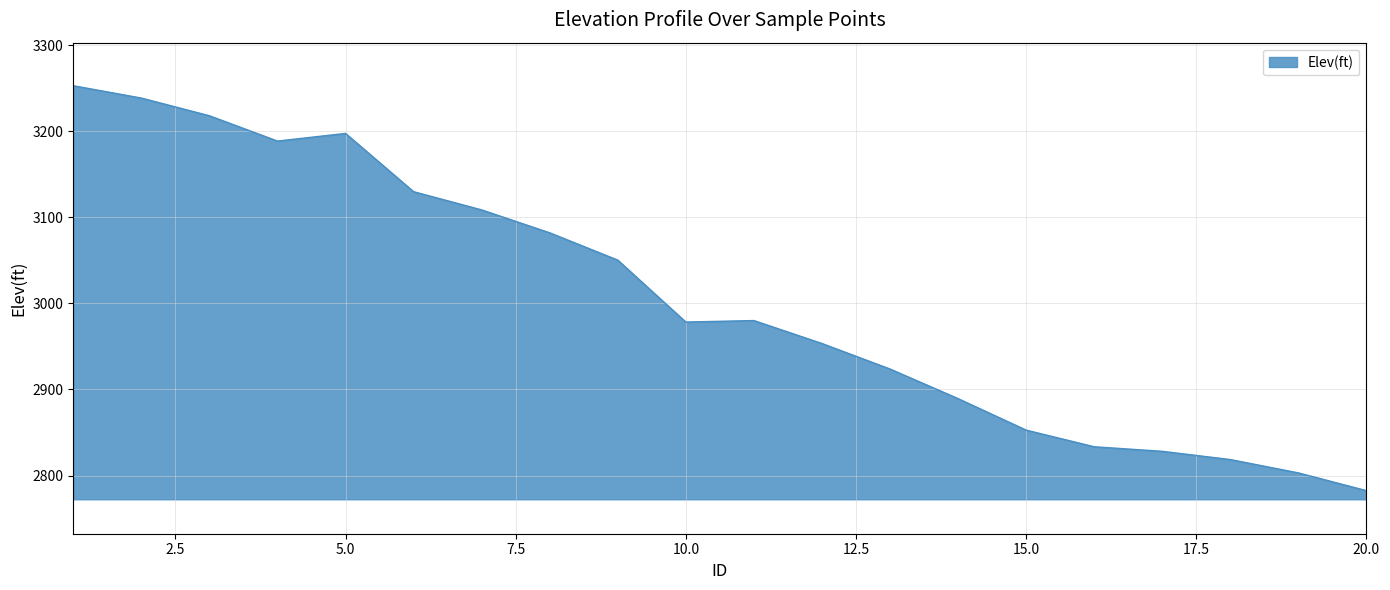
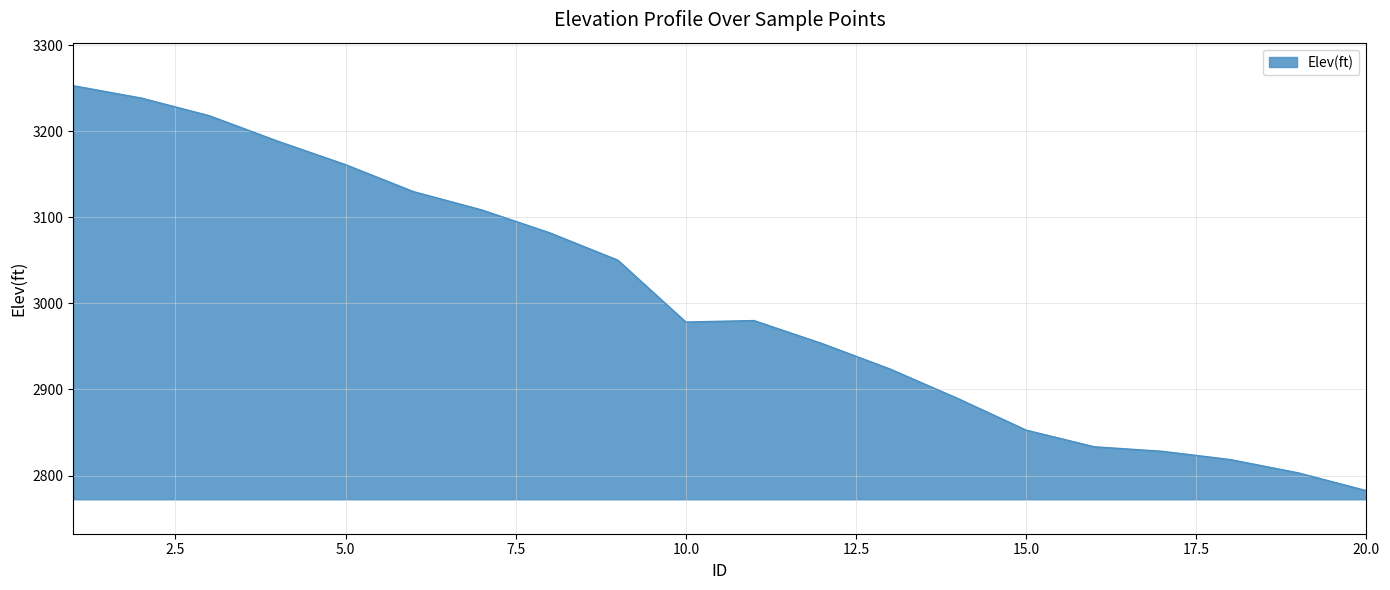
  {
-   "5.0": 3200,
+   "5.0": 3160,
    "10.0": 2980,
    "15.0": 2850,
    "20.0": 2780
  }
